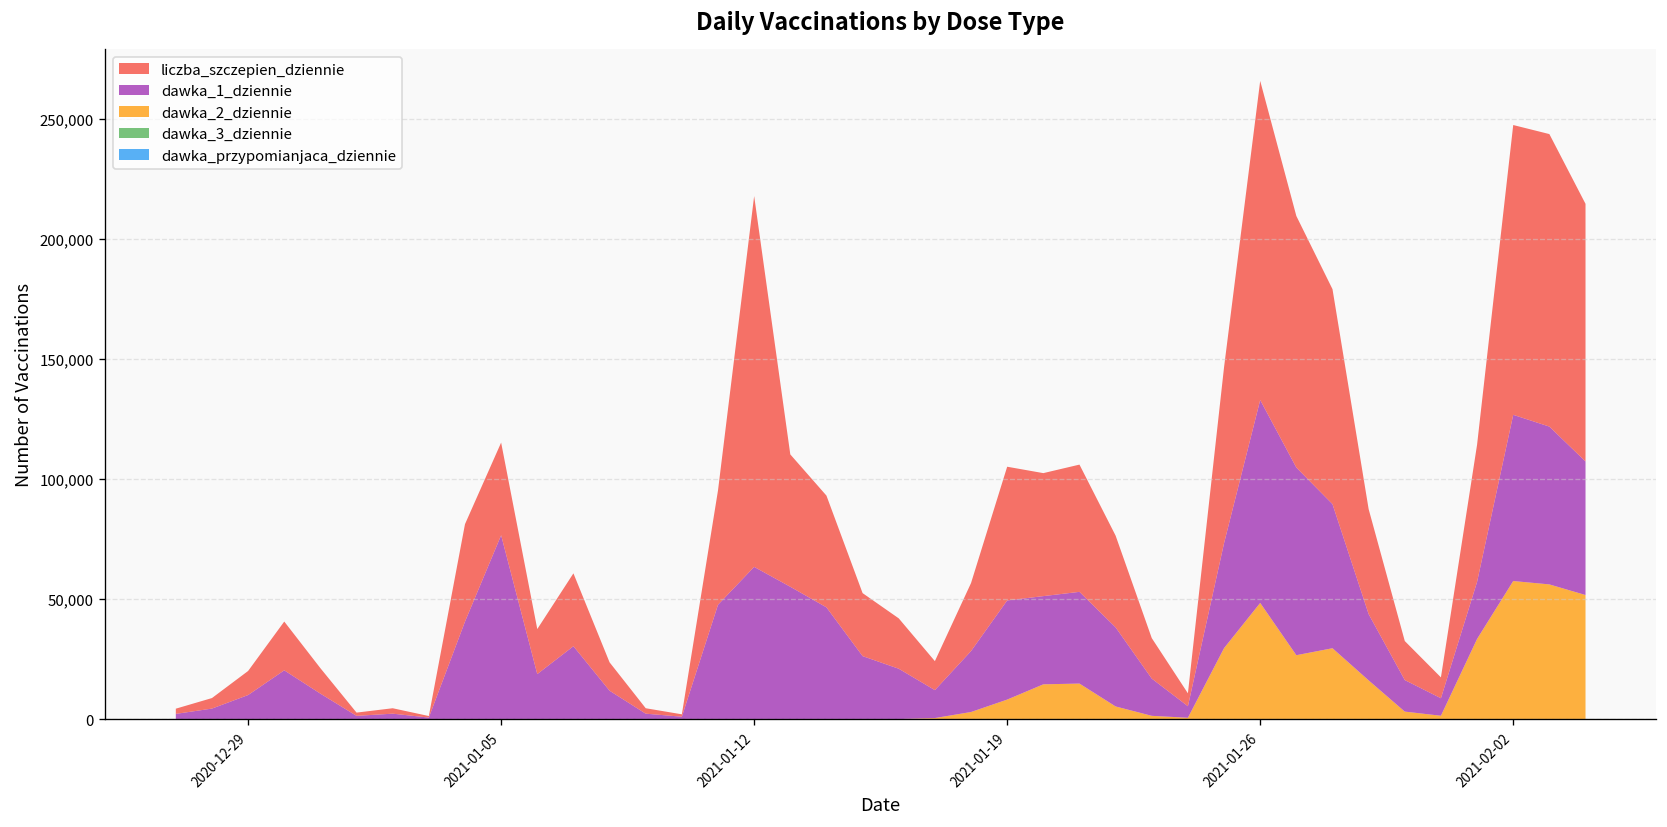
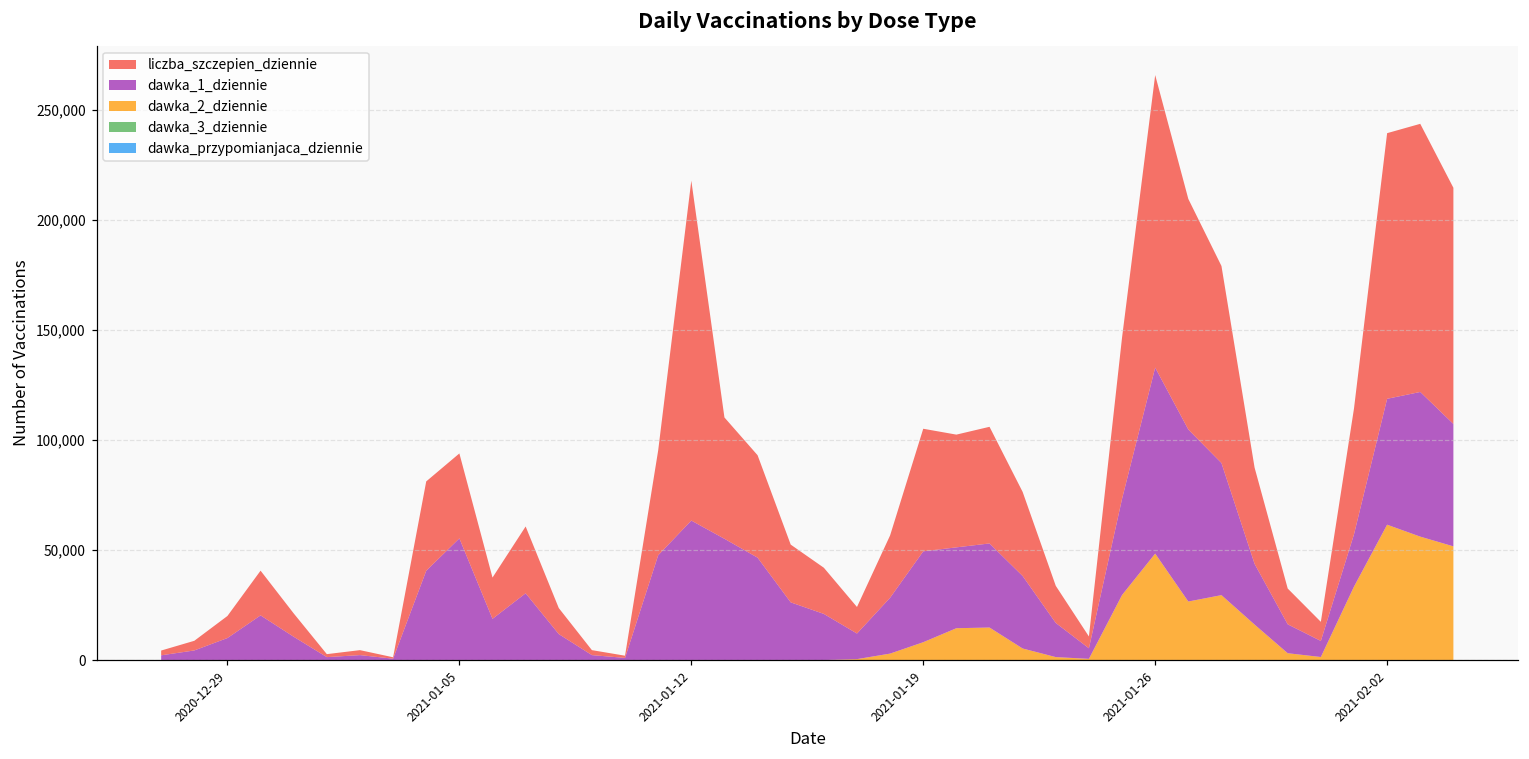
  {
    "dawka_3_dziennie": {
      "2021-01-19": "0",
      "2021-01-26": "0",
      "2021-02-02": "0"
    },
    "dawka_2_dziennie": {
      "2021-01-19": "8,000",
      "2021-01-26": "48,000",
-     "2021-02-02": "58,000"
+     "2021-02-02": "62,000"
    },
    "dawka_1_dziennie": {
      "2020-12-29": "10,000",
-     "2021-01-05": "77,000",
+     "2021-01-05": "55,000",
      "2021-01-12": "63,000",
      "2021-01-19": "41,000",
      "2021-01-26": "85,000",
-     "2021-02-02": "69,000"
+     "2021-02-02": "57,000"
    },
    "liczba_szczepien_dziennie": {
      "2020-12-29": "10,000",
      "2021-01-05": "39,000",
      "2021-01-12": "155,000",
      "2021-01-19": "56,000",
      "2021-01-26": "133,000",
      "2021-02-02": "121,000"
    }
  }
